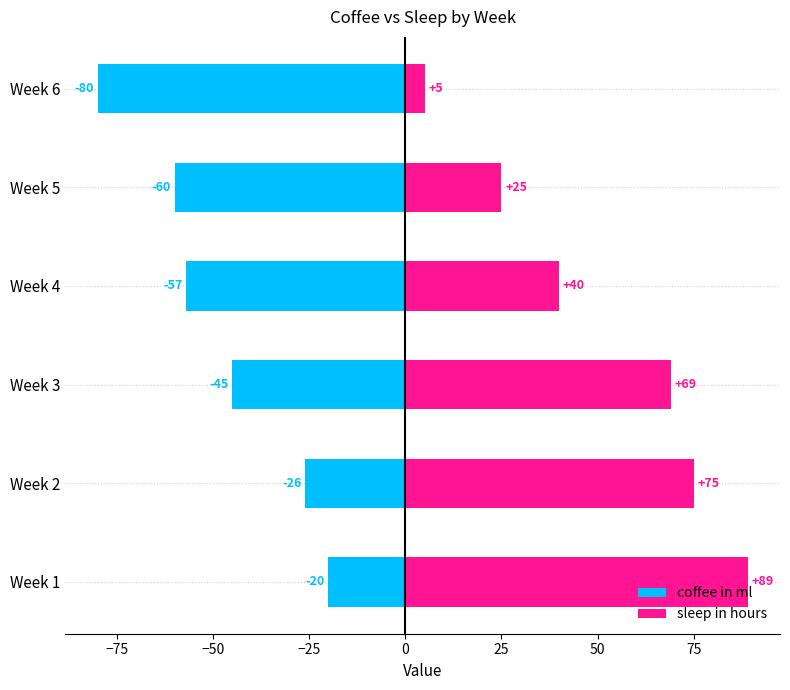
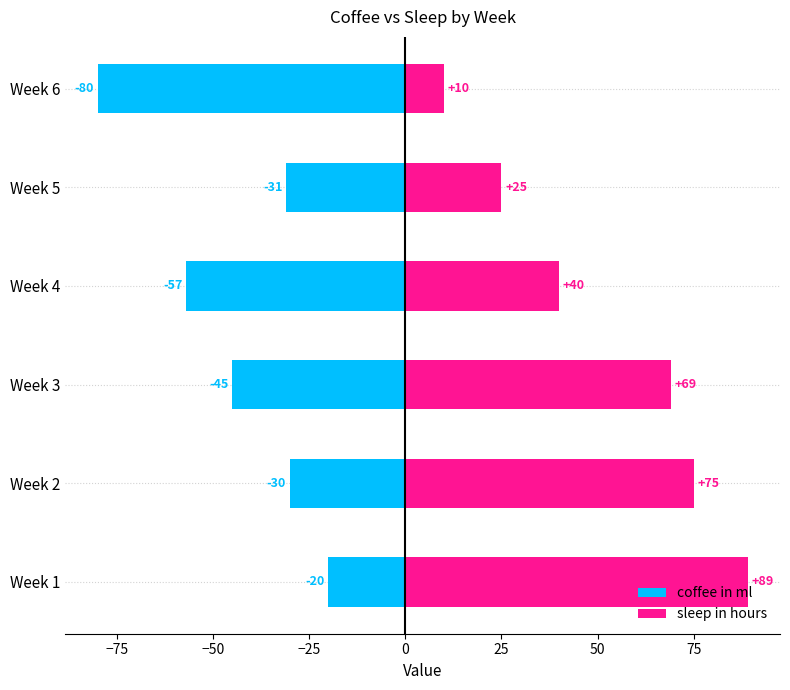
  {
    "coffee in ml": {
      "Week 6": "-80",
-     "Week 5": "-60",
+     "Week 5": "-31",
      "Week 4": "-57",
      "Week 3": "-45",
-     "Week 2": "-26",
+     "Week 2": "-30",
      "Week 1": "-20"
    },
    "sleep in hours": {
-     "Week 6": "+5",
+     "Week 6": "+10",
      "Week 5": "+25",
      "Week 4": "+40",
      "Week 3": "+69",
      "Week 2": "+75",
      "Week 1": "+89"
    }
  }
